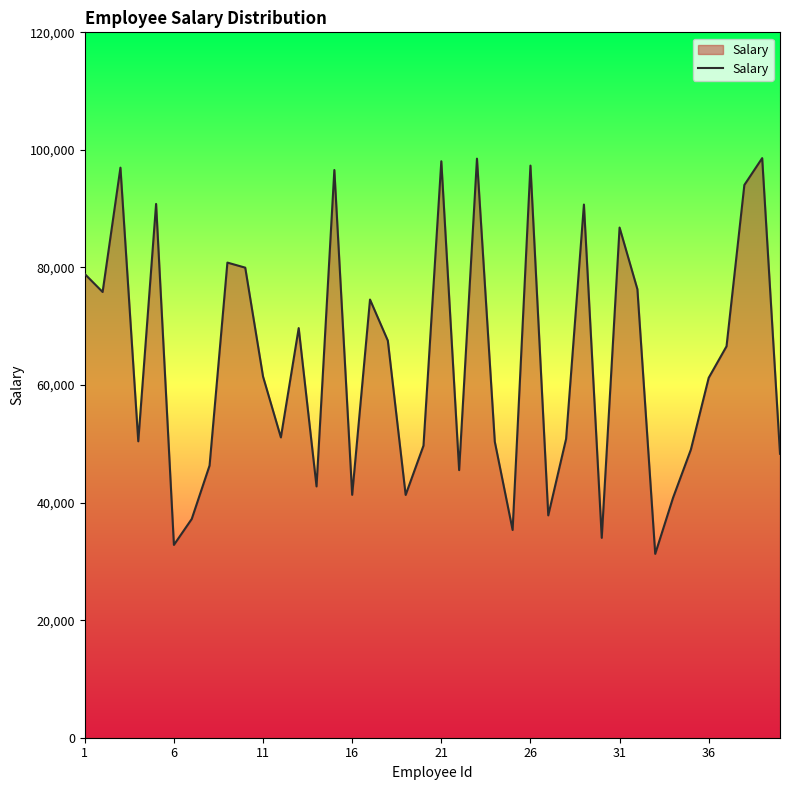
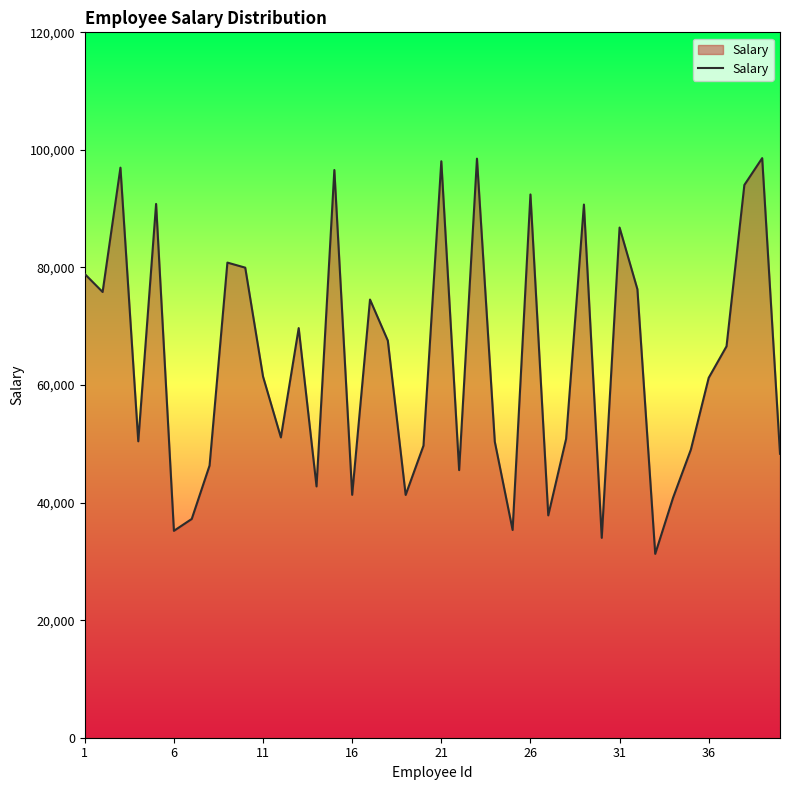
  {
    "1": "79,000",
-   "6": "33,000",
+   "6": "35,000",
    "11": "61,000",
    "16": "41,000",
    "21": "98,000",
-   "26": "97,000",
+   "26": "92,000",
    "31": "87,000",
    "36": "61,000"
  }
